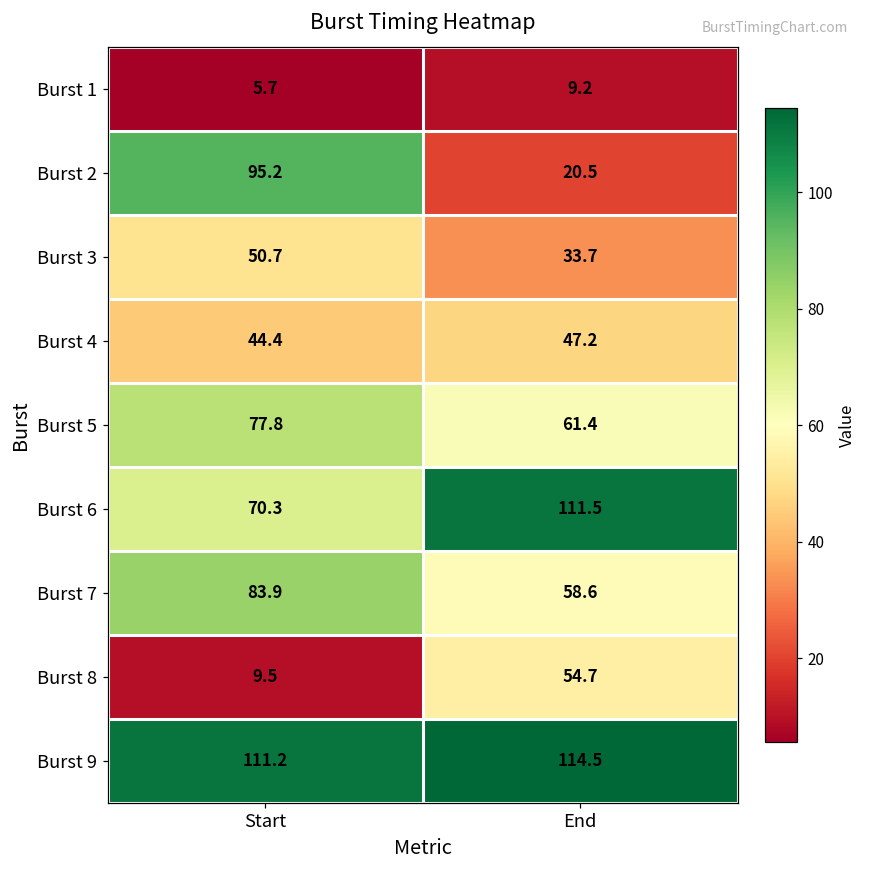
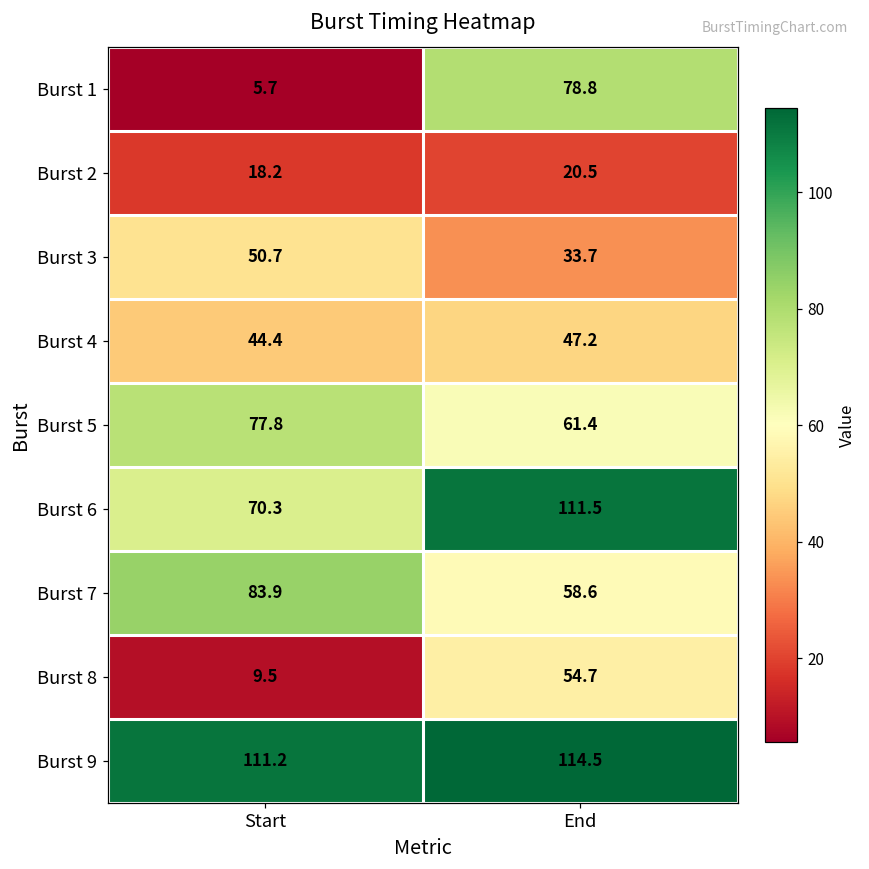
  {
    "Burst 1": {
      "Start": 5.7,
-     "End": 9.2
+     "End": 78.8
    },
    "Burst 2": {
-     "Start": 95.2,
+     "Start": 18.2,
      "End": 20.5
    },
    "Burst 3": {
      "Start": 50.7,
      "End": 33.7
    },
    "Burst 4": {
      "Start": 44.4,
      "End": 47.2
    },
    "Burst 5": {
      "Start": 77.8,
      "End": 61.4
    },
    "Burst 6": {
      "Start": 70.3,
      "End": 111.5
    },
    "Burst 7": {
      "Start": 83.9,
      "End": 58.6
    },
    "Burst 8": {
      "Start": 9.5,
      "End": 54.7
    },
    "Burst 9": {
      "Start": 111.2,
      "End": 114.5
    }
  }
